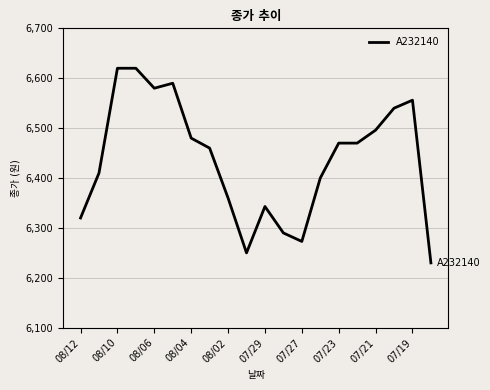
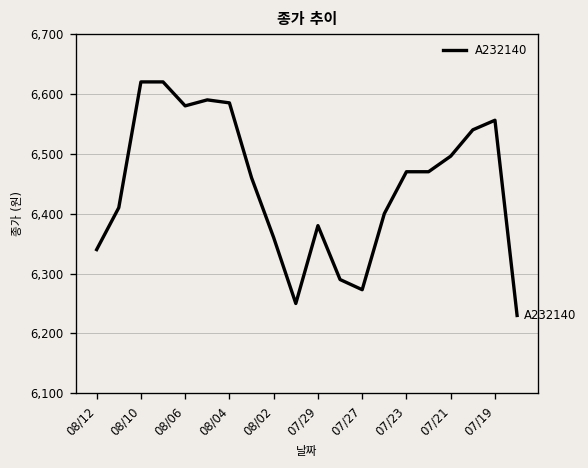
  {
-   "08/12": "6,320",
+   "08/12": "6,340",
    "08/10": "6,620",
    "08/06": "6,580",
-   "08/04": "6,480",
+   "08/04": "6,590",
    "08/02": "6,360",
-   "07/29": "6,340",
+   "07/29": "6,380",
    "07/27": "6,270",
    "07/23": "6,470",
    "07/21": "6,500",
    "07/19": "6,560"
  }
